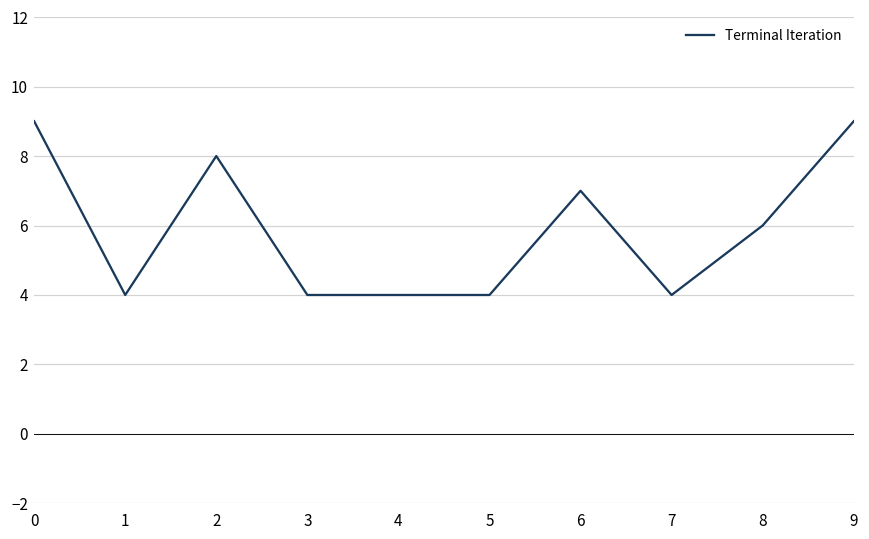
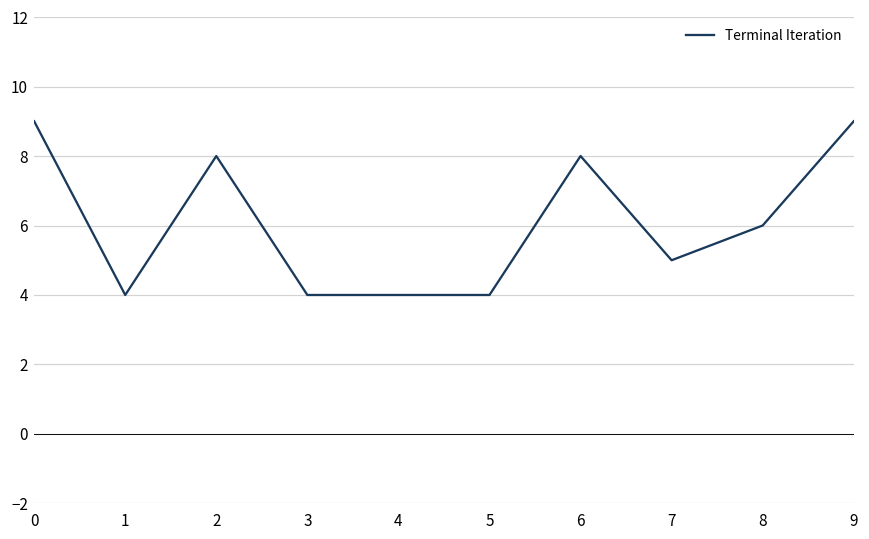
  {
    "0": 9,
    "1": 4,
    "2": 8,
    "3": 4,
    "4": 4,
    "5": 4,
-   "6": 7,
-   "7": 4,
+   "6": 8,
+   "7": 5,
    "8": 6,
    "9": 9
  }
